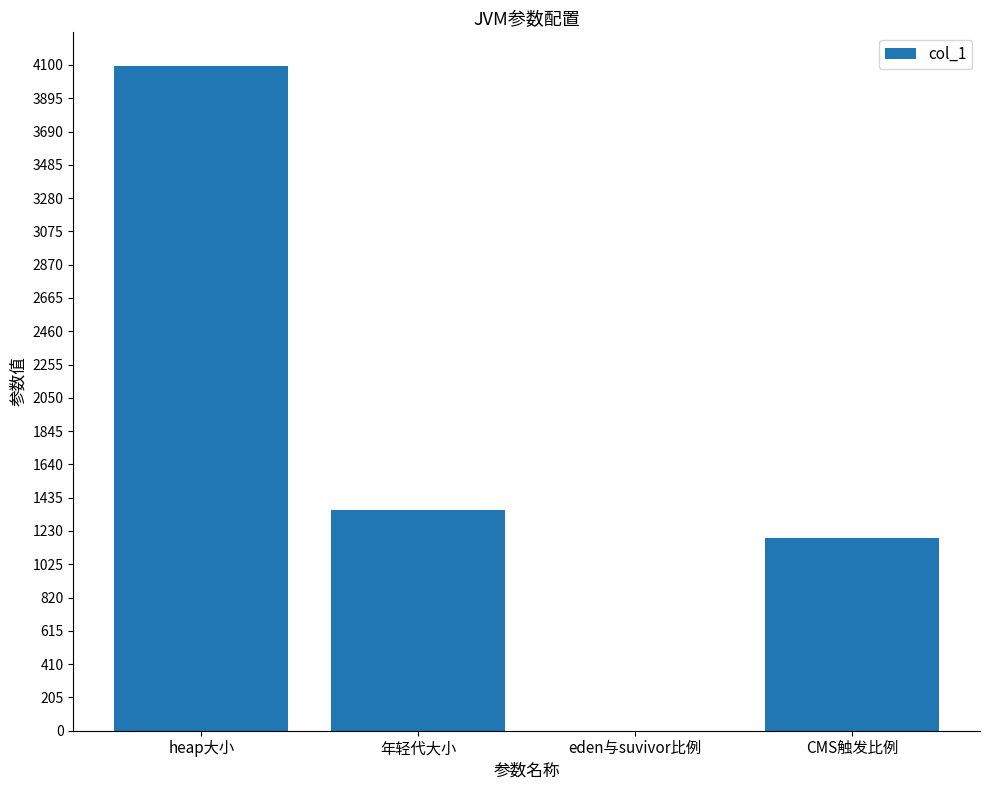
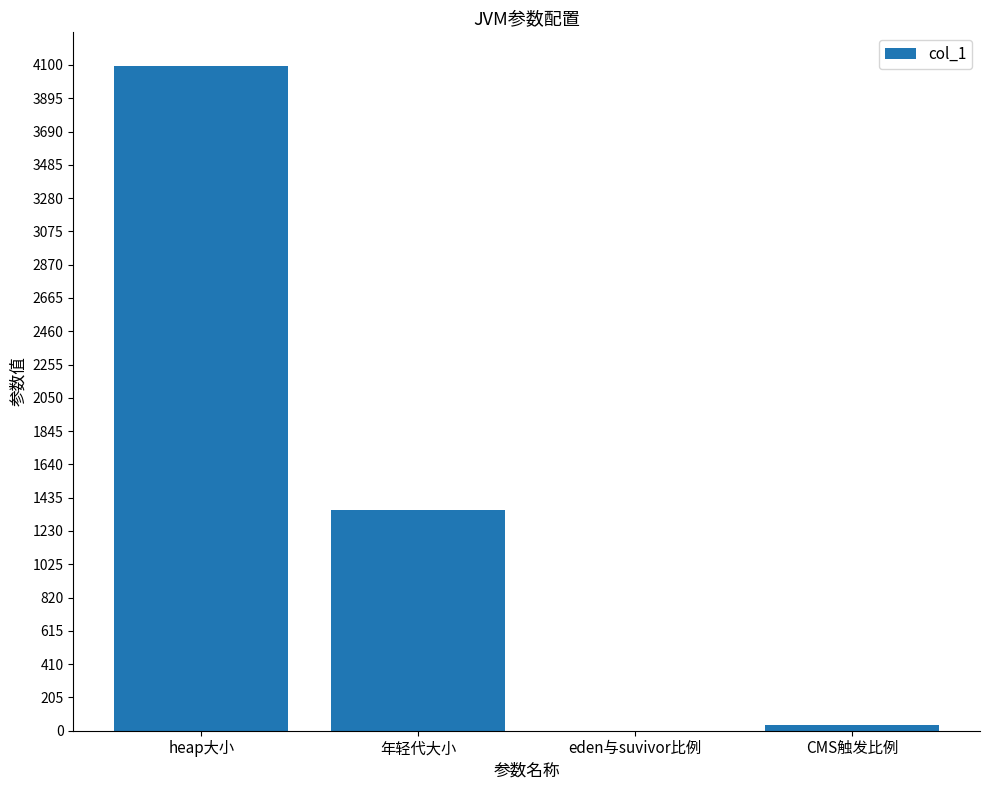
  {
    "heap大小": 4100,
    "年轻代大小": 1360,
-   "CMS触发比例": 1190
+   "CMS触发比例": 30
  }
